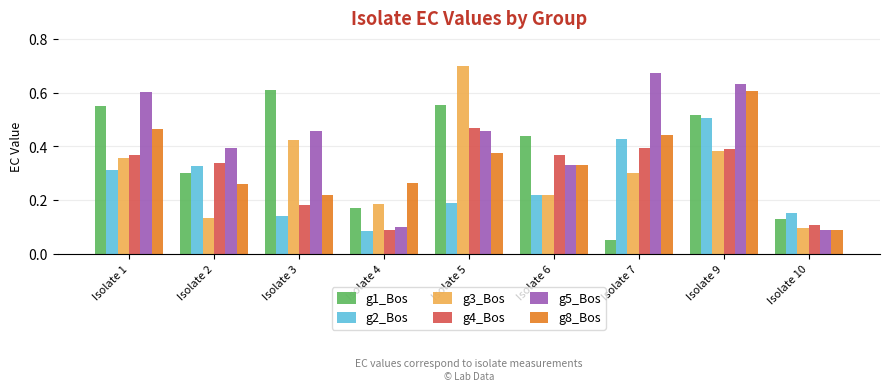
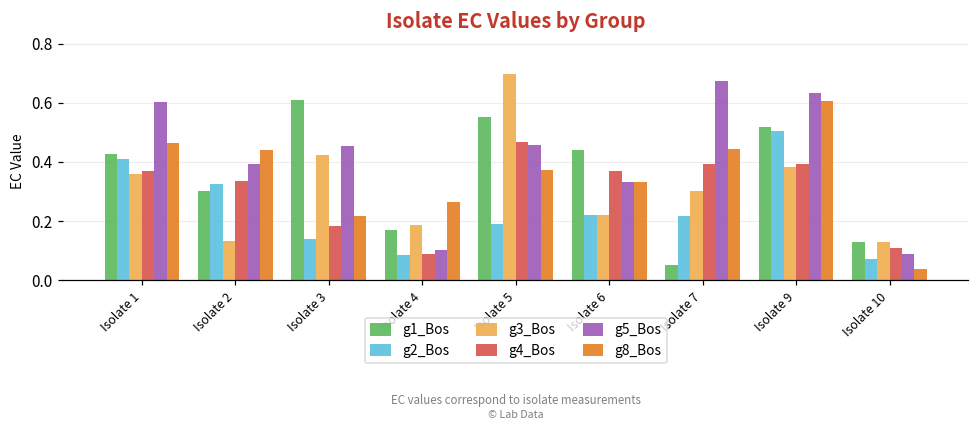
  {
    "g1_Bos": {
-     "Isolate 1": 0.55,
+     "Isolate 1": 0.43,
      "Isolate 2": 0.30,
      "Isolate 3": 0.61,
      "Isolate 4": 0.17,
      "Isolate 5": 0.55,
      "Isolate 6": 0.44,
      "Isolate 7": 0.05,
      "Isolate 9": 0.52,
      "Isolate 10": 0.13
    },
    "g2_Bos": {
-     "Isolate 1": 0.31,
+     "Isolate 1": 0.41,
      "Isolate 2": 0.33,
      "Isolate 3": 0.14,
      "Isolate 4": 0.09,
      "Isolate 5": 0.19,
      "Isolate 6": 0.22,
-     "Isolate 7": 0.43,
+     "Isolate 7": 0.22,
      "Isolate 9": 0.51,
-     "Isolate 10": 0.15
+     "Isolate 10": 0.07
    },
    "g3_Bos": {
      "Isolate 1": 0.36,
      "Isolate 2": 0.13,
      "Isolate 3": 0.42,
      "Isolate 4": 0.19,
      "Isolate 5": 0.70,
      "Isolate 6": 0.22,
      "Isolate 7": 0.30,
      "Isolate 9": 0.38,
-     "Isolate 10": 0.09
+     "Isolate 10": 0.13
    },
    "g4_Bos": {
      "Isolate 1": 0.37,
      "Isolate 2": 0.34,
      "Isolate 3": 0.18,
      "Isolate 4": 0.09,
      "Isolate 5": 0.47,
      "Isolate 6": 0.37,
      "Isolate 7": 0.39,
      "Isolate 9": 0.39,
      "Isolate 10": 0.11
    },
    "g5_Bos": {
      "Isolate 1": 0.60,
      "Isolate 2": 0.39,
      "Isolate 3": 0.46,
      "Isolate 4": 0.10,
      "Isolate 5": 0.46,
      "Isolate 6": 0.33,
      "Isolate 7": 0.67,
      "Isolate 9": 0.63,
      "Isolate 10": 0.09
    },
    "g8_Bos": {
      "Isolate 1": 0.46,
-     "Isolate 2": 0.26,
+     "Isolate 2": 0.44,
      "Isolate 3": 0.22,
      "Isolate 4": 0.26,
      "Isolate 5": 0.37,
      "Isolate 6": 0.33,
      "Isolate 7": 0.44,
      "Isolate 9": 0.61,
-     "Isolate 10": 0.09
+     "Isolate 10": 0.04
    }
  }
